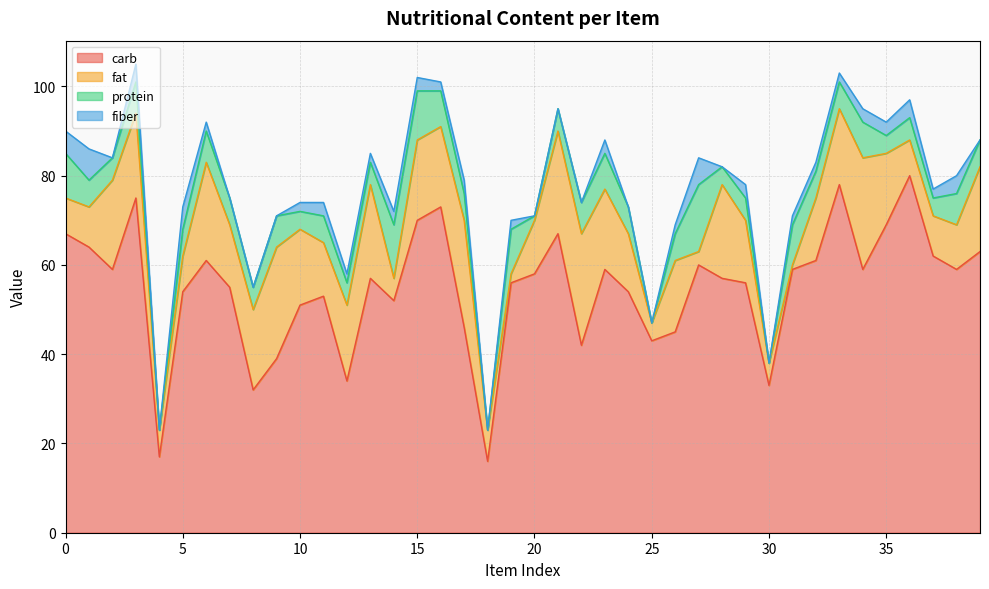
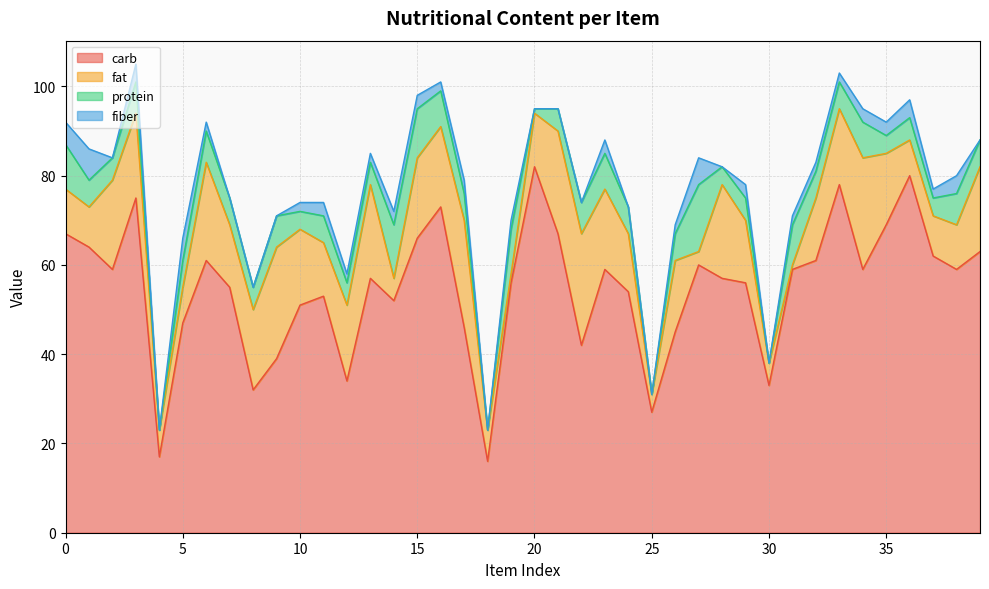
  {
    "carb": {
      "0": 67,
-     "5": 54,
+     "5": 47,
      "10": 51,
-     "15": 70,
-     "20": 58,
-     "25": 43,
+     "15": 66,
+     "20": 82,
+     "25": 27,
      "30": 33,
      "35": 69
    },
    "fat": {
-     "0": 8,
+     "0": 10,
      "5": 8,
      "10": 17,
      "15": 18,
      "20": 12,
      "35": 16
    },
    "protein": {
      "0": 10,
      "5": 6,
      "10": 4,
      "15": 11,
      "35": 4
    },
    "fiber": {
      "0": 5,
      "5": 5,
      "10": 2,
      "15": 3,
      "35": 3
    }
  }
